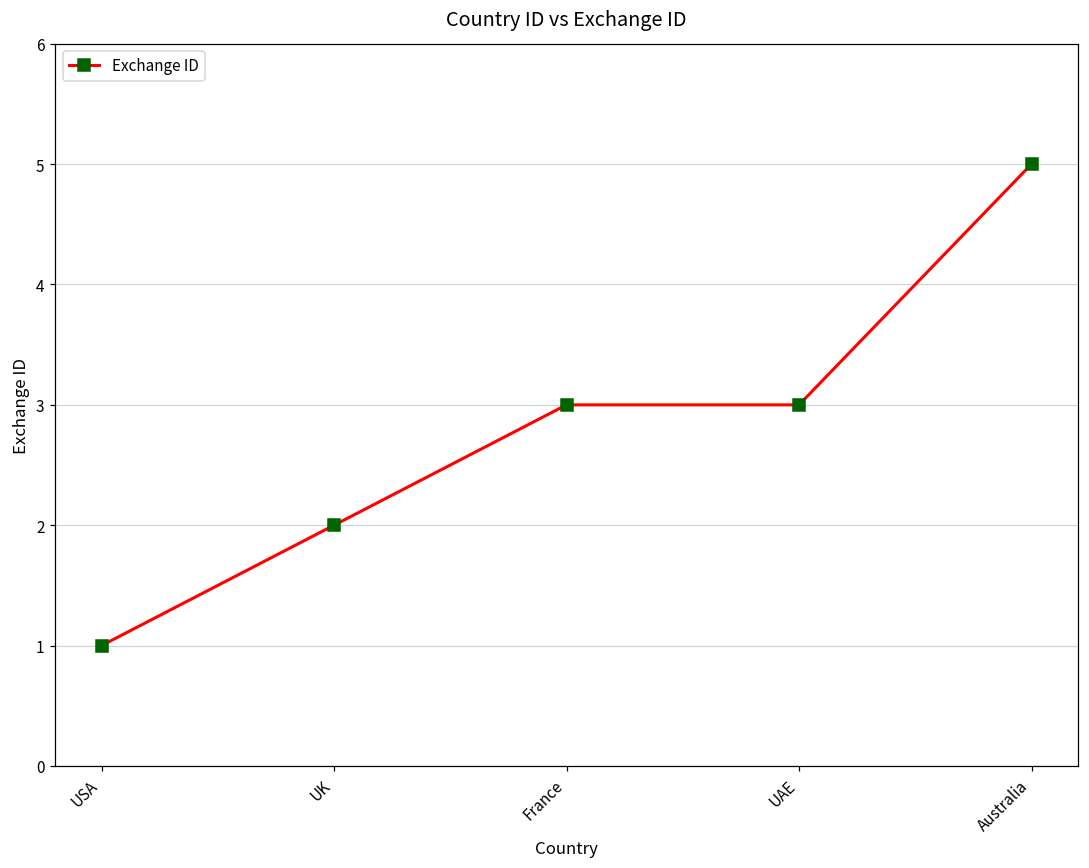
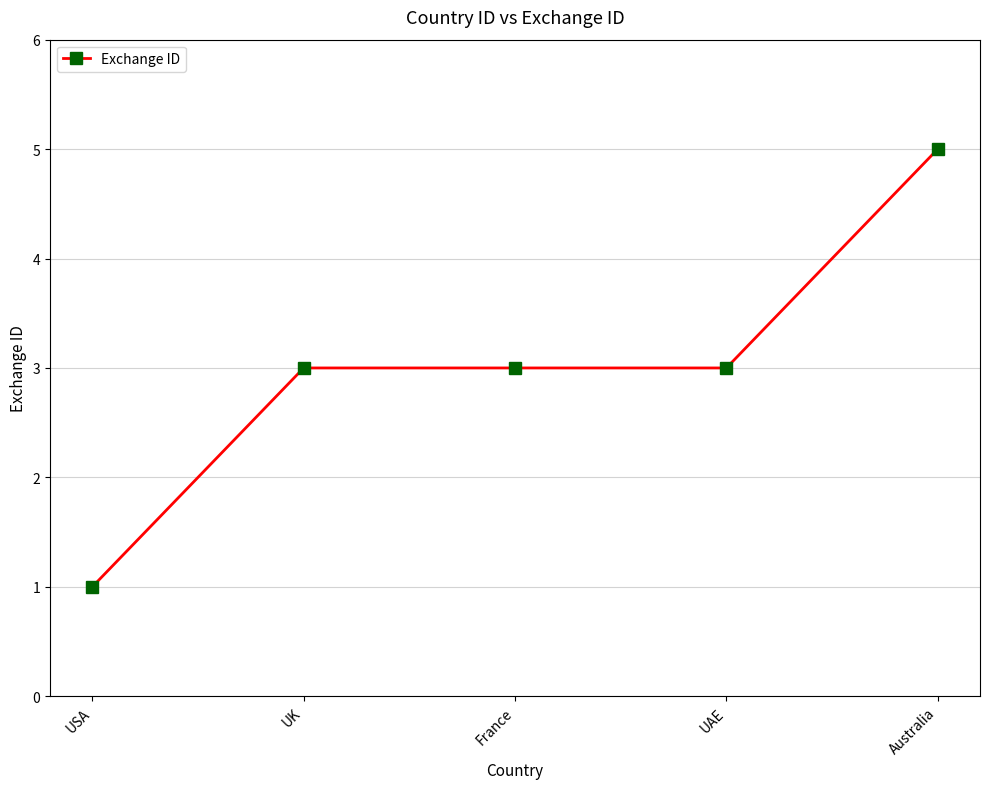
  {
    "USA": 1,
-   "UK": 2,
+   "UK": 3,
    "France": 3,
    "UAE": 3,
    "Australia": 5
  }
